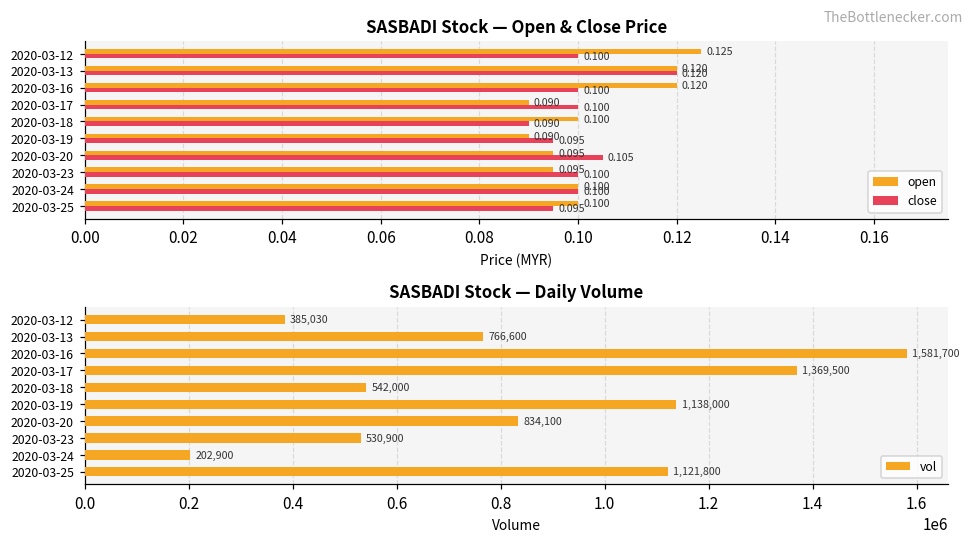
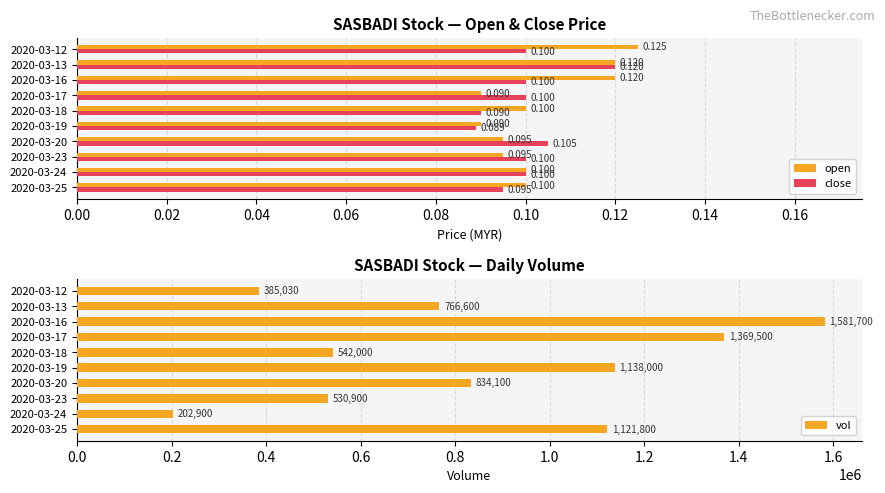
  {
    "SASBADI Stock — Open & Close Price": {
      "open": {
        "2020-03-12": "0.125",
        "2020-03-16": "0.120",
        "2020-03-17": "0.090",
        "2020-03-18": "0.100",
        "2020-03-20": "0.095",
        "2020-03-23": "0.095",
        "2020-03-25": "0.100"
      },
      "close": {
        "2020-03-12": "0.100",
        "2020-03-16": "0.100",
        "2020-03-17": "0.100",
        "2020-03-18": "0.090",
-       "2020-03-19": "0.095",
+       "2020-03-19": "0.089",
        "2020-03-20": "0.105",
        "2020-03-23": "0.100",
        "2020-03-25": "0.095"
      }
    },
    "SASBADI Stock — Daily Volume": {
      "2020-03-12": "385,030",
      "2020-03-13": "766,600",
      "2020-03-16": "1,581,700",
      "2020-03-17": "1,369,500",
      "2020-03-18": "542,000",
      "2020-03-19": "1,138,000",
      "2020-03-20": "834,100",
      "2020-03-23": "530,900",
      "2020-03-24": "202,900",
      "2020-03-25": "1,121,800"
    }
  }
